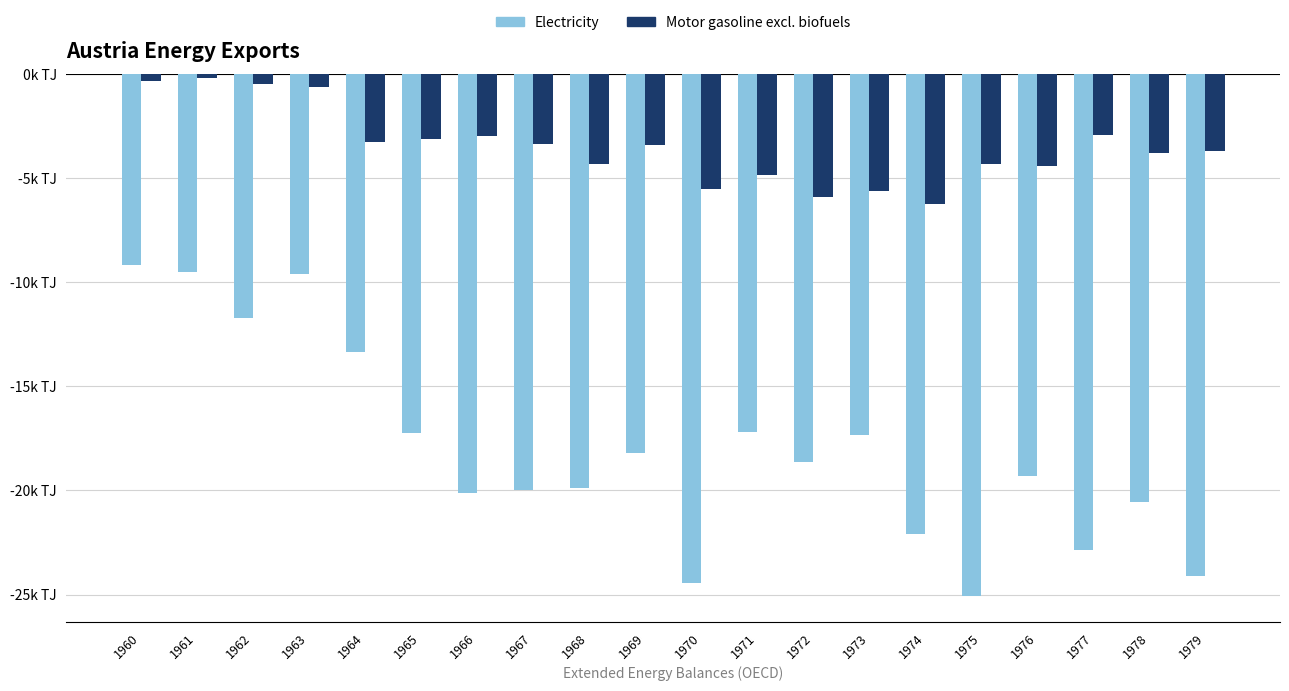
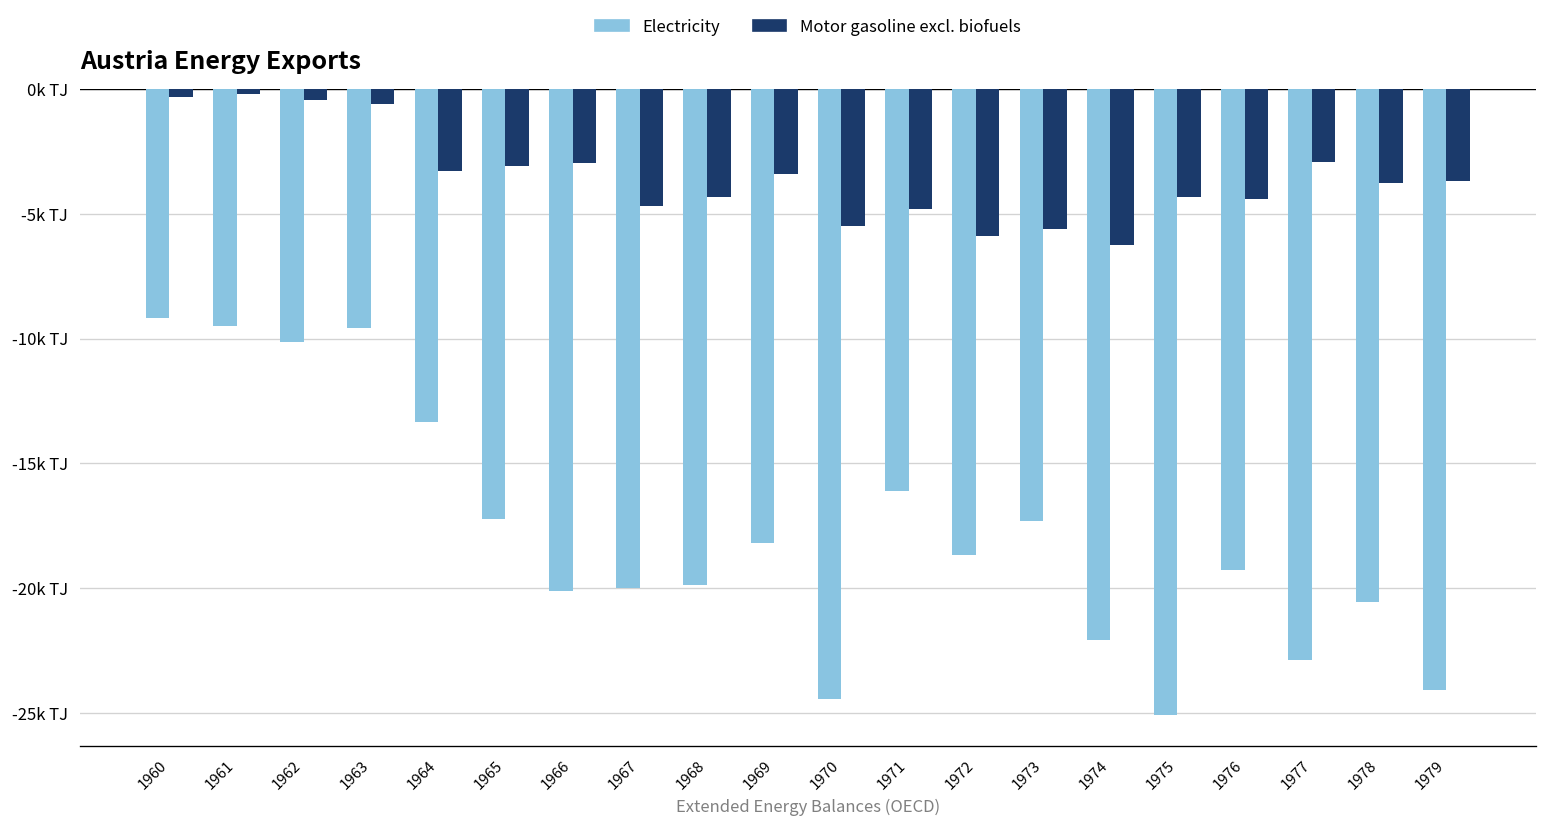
  {
    "Electricity": {
      "1960": "-9.2k TJ",
      "1961": "-9.5k TJ",
-     "1962": "-11.7k TJ",
+     "1962": "-10.1k TJ",
      "1963": "-9.6k TJ",
      "1964": "-13.3k TJ",
      "1965": "-17.2k TJ",
      "1966": "-20.1k TJ",
      "1967": "-20.0k TJ",
      "1968": "-19.9k TJ",
      "1969": "-18.2k TJ",
      "1970": "-24.4k TJ",
-     "1971": "-17.2k TJ",
+     "1971": "-16.1k TJ",
      "1972": "-18.7k TJ",
      "1973": "-17.3k TJ",
      "1974": "-22.1k TJ",
      "1975": "-25.1k TJ",
      "1976": "-19.3k TJ",
      "1977": "-22.9k TJ",
      "1978": "-20.5k TJ",
      "1979": "-24.1k TJ"
    },
    "Motor gasoline excl. biofuels": {
      "1960": "-0.3k TJ",
      "1961": "-0.2k TJ",
      "1962": "-0.5k TJ",
      "1963": "-0.6k TJ",
      "1964": "-3.3k TJ",
      "1965": "-3.1k TJ",
      "1966": "-3.0k TJ",
-     "1967": "-3.4k TJ",
+     "1967": "-4.7k TJ",
      "1968": "-4.3k TJ",
      "1969": "-3.4k TJ",
      "1970": "-5.5k TJ",
      "1971": "-4.8k TJ",
      "1972": "-5.9k TJ",
      "1973": "-5.6k TJ",
      "1974": "-6.3k TJ",
      "1975": "-4.3k TJ",
      "1976": "-4.4k TJ",
      "1977": "-2.9k TJ",
      "1978": "-3.8k TJ",
      "1979": "-3.7k TJ"
    }
  }
